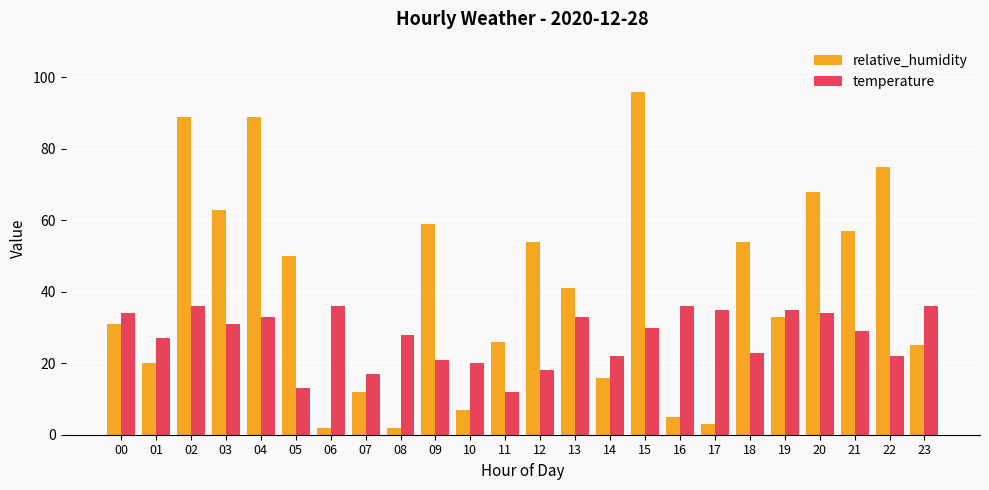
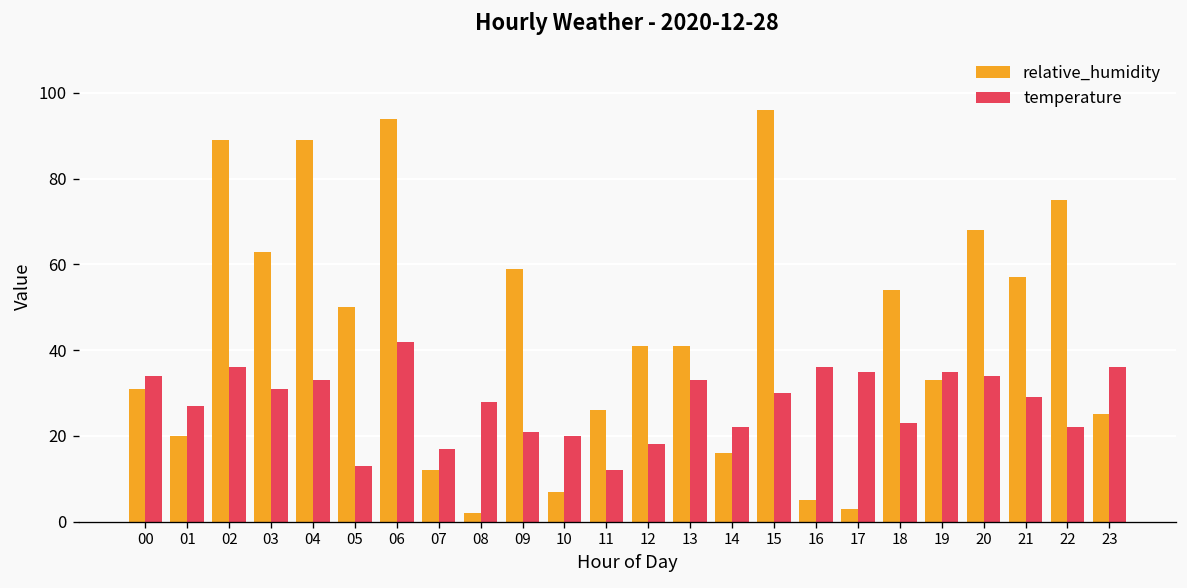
  {
    "relative_humidity": {
      "00": 31,
      "01": 20,
      "02": 89,
      "03": 63,
      "04": 89,
      "05": 50,
-     "06": 2,
+     "06": 94,
      "07": 12,
      "08": 2,
      "09": 59,
      "10": 7,
      "11": 26,
-     "12": 54,
+     "12": 41,
      "13": 41,
      "14": 16,
      "15": 96,
      "16": 5,
      "17": 3,
      "18": 54,
      "19": 33,
      "20": 68,
      "21": 57,
      "22": 75,
      "23": 25
    },
    "temperature": {
      "00": 34,
      "01": 27,
      "02": 36,
      "03": 31,
      "04": 33,
      "05": 13,
-     "06": 36,
+     "06": 42,
      "07": 17,
      "08": 28,
      "09": 21,
      "10": 20,
      "11": 12,
      "12": 18,
      "13": 33,
      "14": 22,
      "15": 30,
      "16": 36,
      "17": 35,
      "18": 23,
      "19": 35,
      "20": 34,
      "21": 29,
      "22": 22,
      "23": 36
    }
  }
